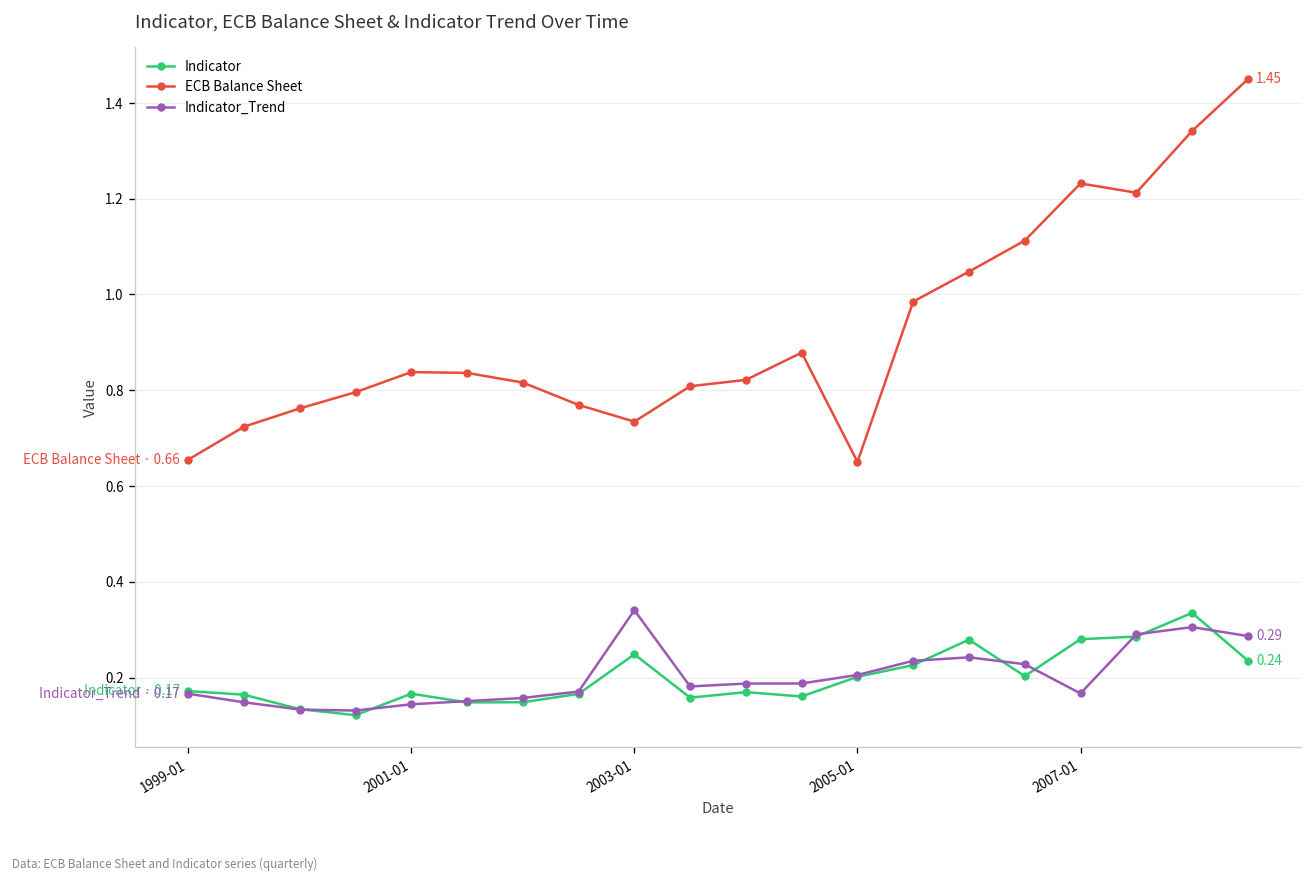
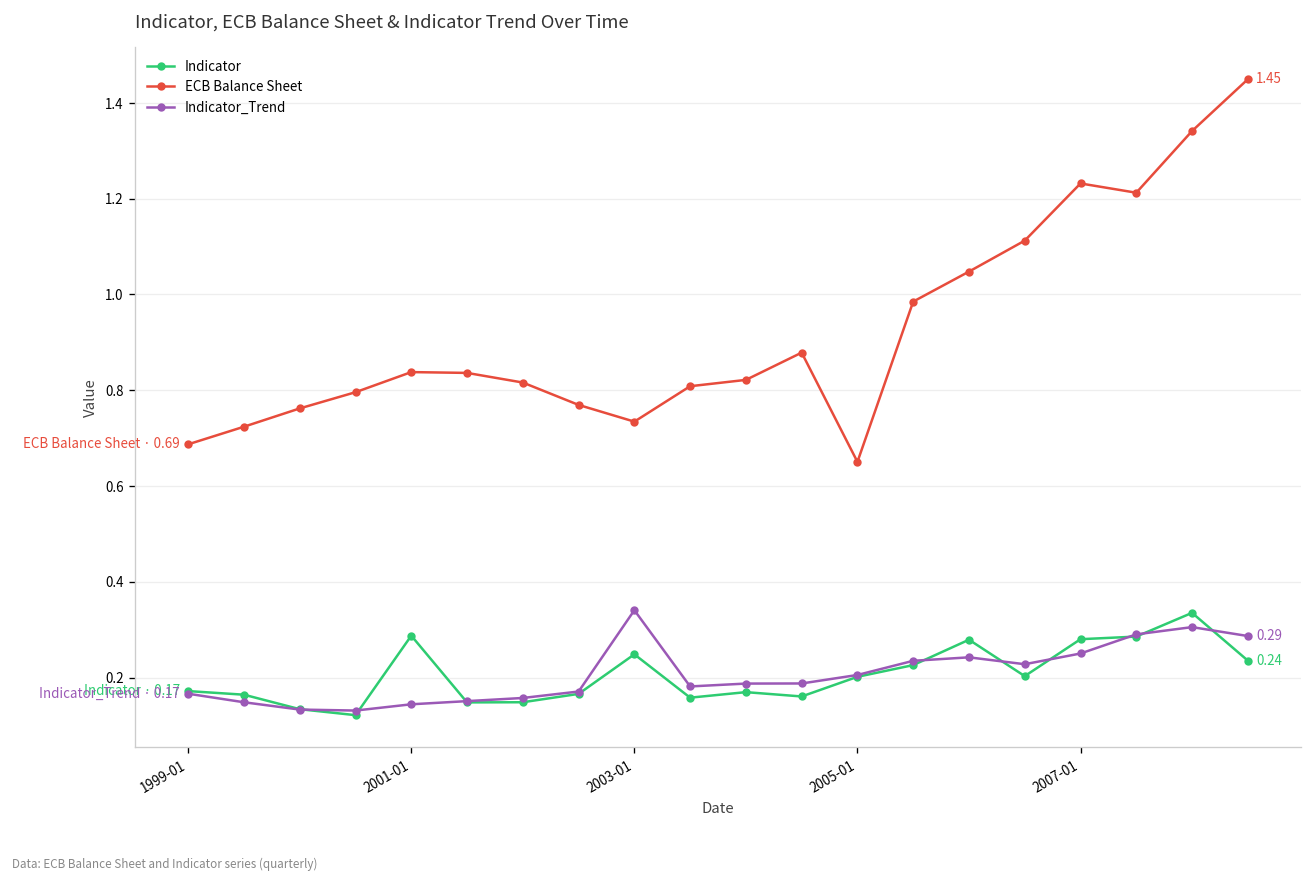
  {
    "Indicator": {
-     "2001-01": 0.17,
+     "2001-01": 0.29,
      "2003-01": 0.25,
      "2007-01": 0.28
    },
    "ECB Balance Sheet": {
-     "1999-01": 0.66
+     "1999-01": 0.69
    },
    "Indicator_Trend": {
      "2001-01": 0.14,
      "2003-01": 0.34,
-     "2007-01": 0.17
+     "2007-01": 0.25
    }
  }
